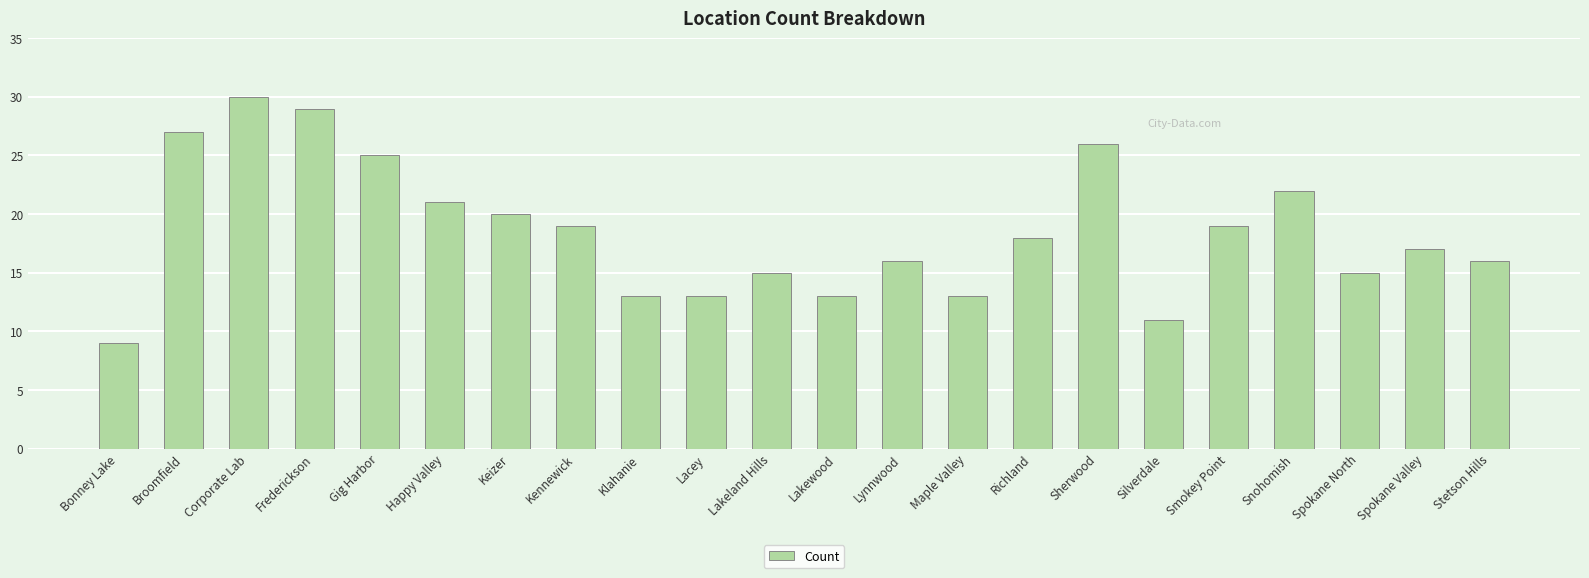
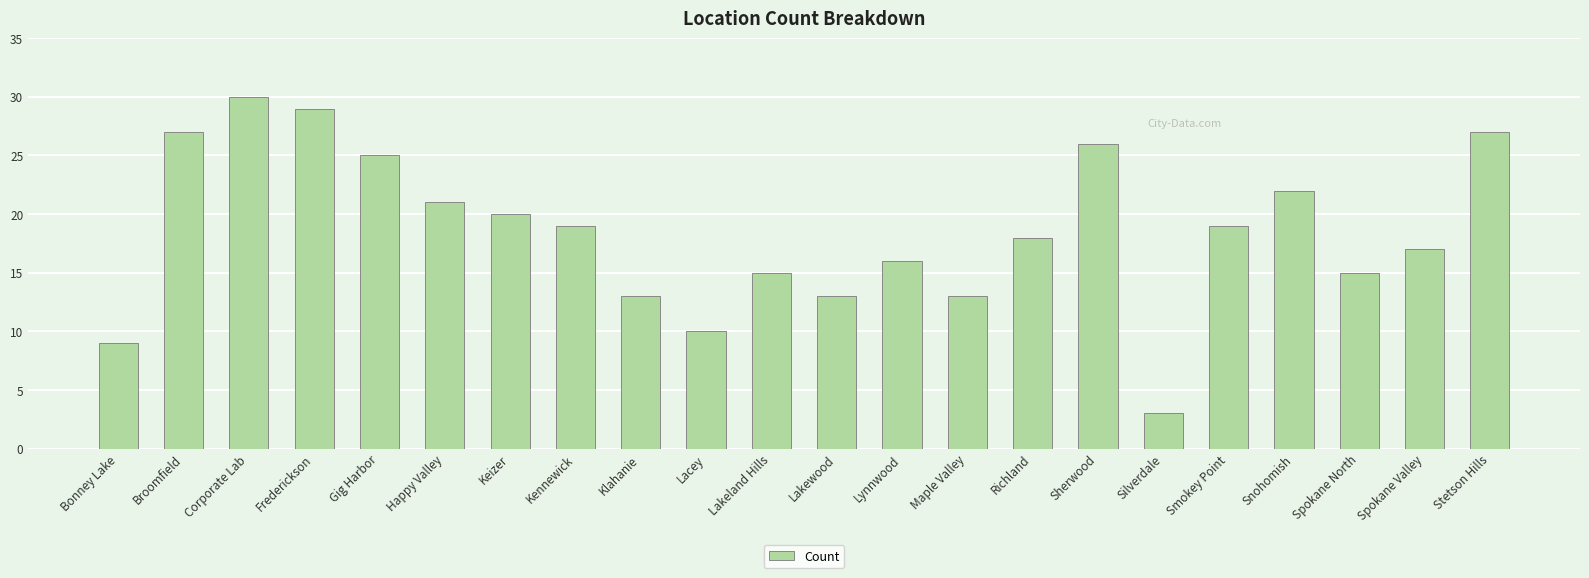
  {
    "Bonney Lake": 9,
    "Broomfield": 27,
    "Corporate Lab": 30,
    "Frederickson": 29,
    "Gig Harbor": 25,
    "Happy Valley": 21,
    "Keizer": 20,
    "Kennewick": 19,
    "Klahanie": 13,
-   "Lacey": 13,
+   "Lacey": 10,
    "Lakeland Hills": 15,
    "Lakewood": 13,
    "Lynnwood": 16,
    "Maple Valley": 13,
    "Richland": 18,
    "Sherwood": 26,
-   "Silverdale": 11,
+   "Silverdale": 3,
    "Smokey Point": 19,
    "Snohomish": 22,
    "Spokane North": 15,
    "Spokane Valley": 17,
-   "Stetson Hills": 16
+   "Stetson Hills": 27
  }
